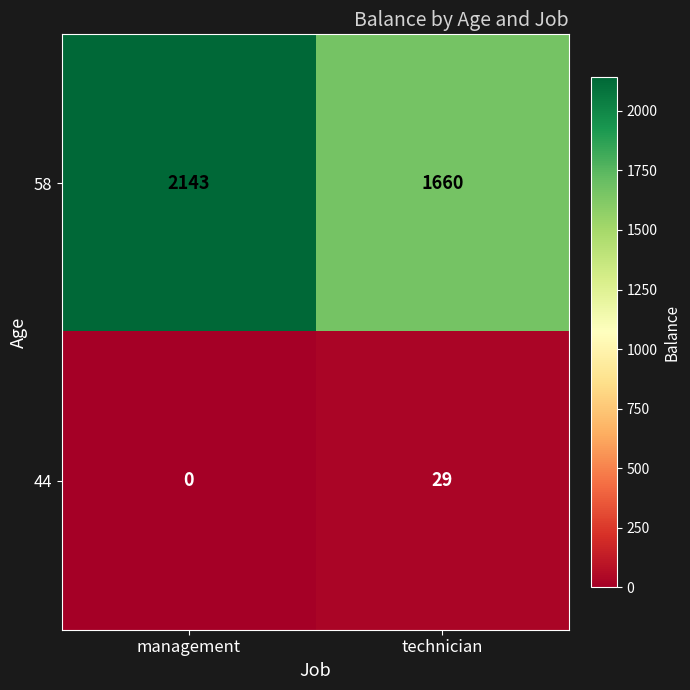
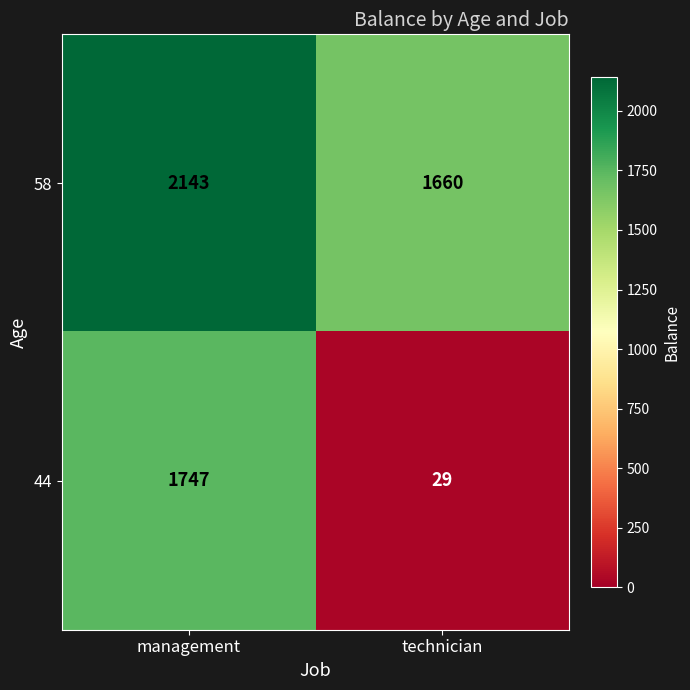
  {
    "58": {
      "management": 2143,
      "technician": 1660
    },
    "44": {
-     "management": 0,
+     "management": 1747,
      "technician": 29
    }
  }
